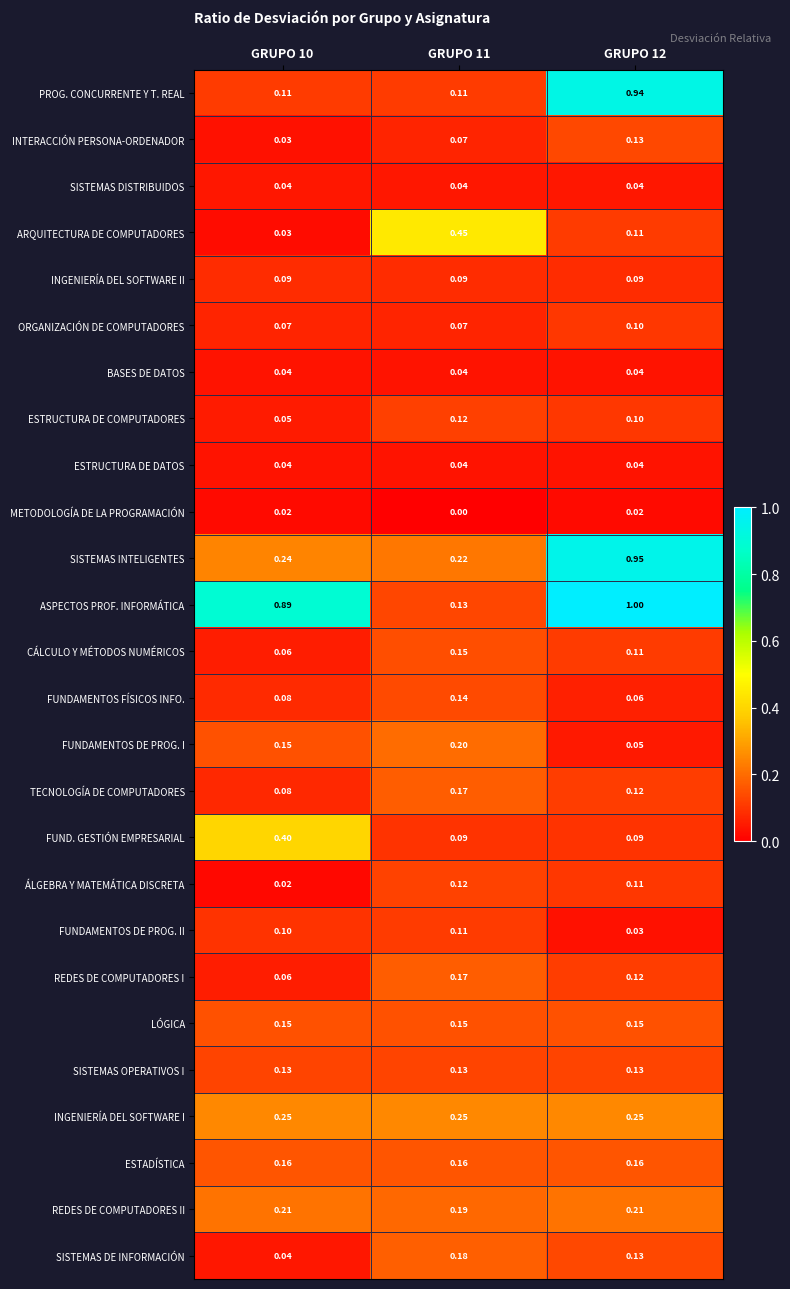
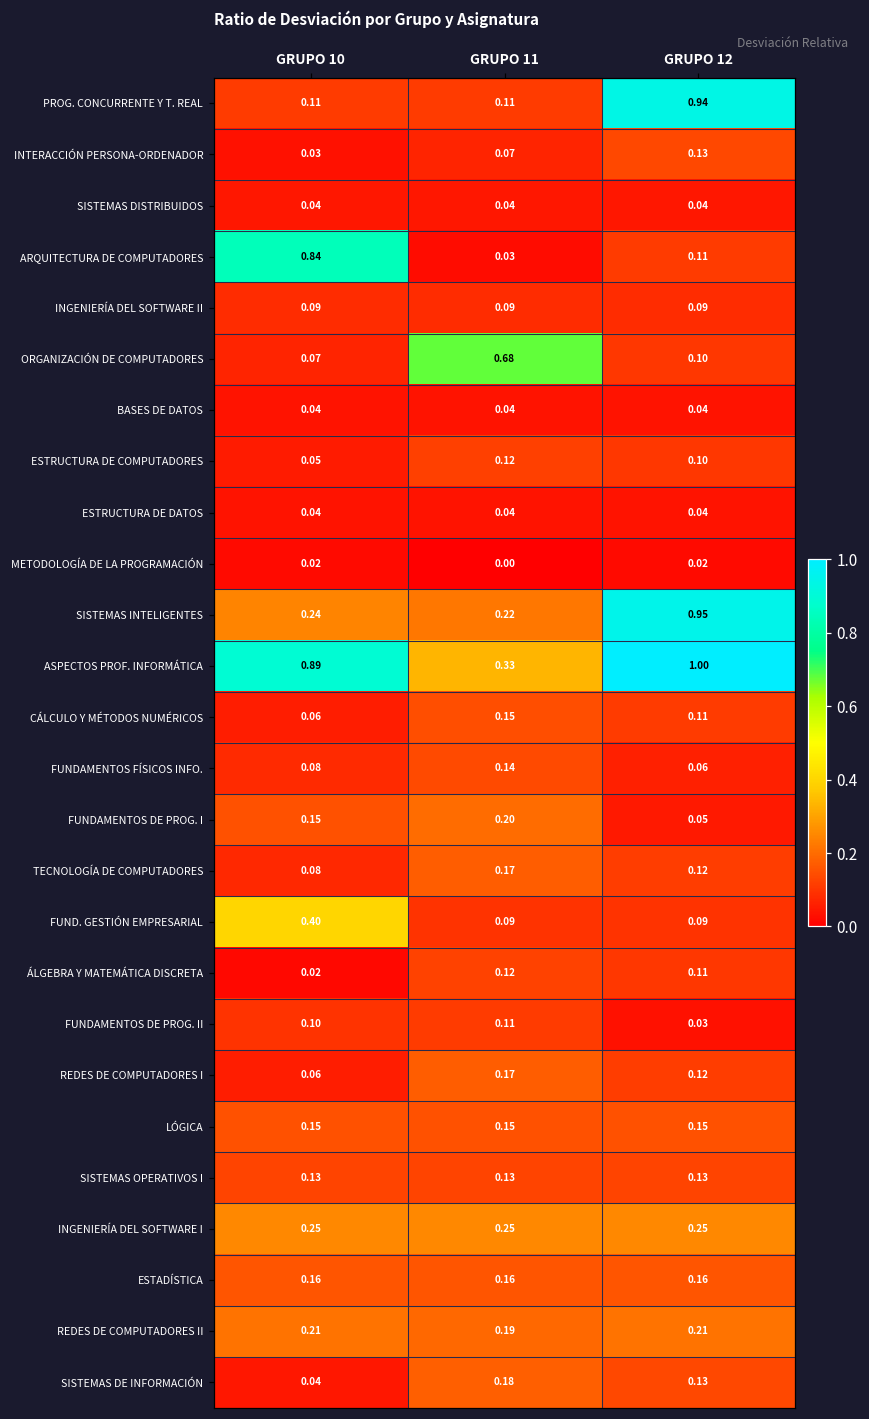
  {
    "PROG. CONCURRENTE Y T. REAL": {
      "GRUPO 10": 0.11,
      "GRUPO 11": 0.11,
      "GRUPO 12": 0.94
    },
    "INTERACCIÓN PERSONA-ORDENADOR": {
      "GRUPO 10": 0.03,
      "GRUPO 11": 0.07,
      "GRUPO 12": 0.13
    },
    "SISTEMAS DISTRIBUIDOS": {
      "GRUPO 10": 0.04,
      "GRUPO 11": 0.04,
      "GRUPO 12": 0.04
    },
    "ARQUITECTURA DE COMPUTADORES": {
-     "GRUPO 10": 0.03,
-     "GRUPO 11": 0.45,
+     "GRUPO 10": 0.84,
+     "GRUPO 11": 0.03,
      "GRUPO 12": 0.11
    },
    "INGENIERÍA DEL SOFTWARE II": {
      "GRUPO 10": 0.09,
      "GRUPO 11": 0.09,
      "GRUPO 12": 0.09
    },
    "ORGANIZACIÓN DE COMPUTADORES": {
      "GRUPO 10": 0.07,
-     "GRUPO 11": 0.07,
+     "GRUPO 11": 0.68,
      "GRUPO 12": 0.10
    },
    "BASES DE DATOS": {
      "GRUPO 10": 0.04,
      "GRUPO 11": 0.04,
      "GRUPO 12": 0.04
    },
    "ESTRUCTURA DE COMPUTADORES": {
      "GRUPO 10": 0.05,
      "GRUPO 11": 0.12,
      "GRUPO 12": 0.10
    },
    "ESTRUCTURA DE DATOS": {
      "GRUPO 10": 0.04,
      "GRUPO 11": 0.04,
      "GRUPO 12": 0.04
    },
    "METODOLOGÍA DE LA PROGRAMACIÓN": {
      "GRUPO 10": 0.02,
      "GRUPO 11": 0.00,
      "GRUPO 12": 0.02
    },
    "SISTEMAS INTELIGENTES": {
      "GRUPO 10": 0.24,
      "GRUPO 11": 0.22,
      "GRUPO 12": 0.95
    },
    "ASPECTOS PROF. INFORMÁTICA": {
      "GRUPO 10": 0.89,
-     "GRUPO 11": 0.13,
+     "GRUPO 11": 0.33,
      "GRUPO 12": 1.00
    },
    "CÁLCULO Y MÉTODOS NUMÉRICOS": {
      "GRUPO 10": 0.06,
      "GRUPO 11": 0.15,
      "GRUPO 12": 0.11
    },
    "FUNDAMENTOS FÍSICOS INFO.": {
      "GRUPO 10": 0.08,
      "GRUPO 11": 0.14,
      "GRUPO 12": 0.06
    },
    "FUNDAMENTOS DE PROG. I": {
      "GRUPO 10": 0.15,
      "GRUPO 11": 0.20,
      "GRUPO 12": 0.05
    },
    "TECNOLOGÍA DE COMPUTADORES": {
      "GRUPO 10": 0.08,
      "GRUPO 11": 0.17,
      "GRUPO 12": 0.12
    },
    "FUND. GESTIÓN EMPRESARIAL": {
      "GRUPO 10": 0.40,
      "GRUPO 11": 0.09,
      "GRUPO 12": 0.09
    },
    "ÁLGEBRA Y MATEMÁTICA DISCRETA": {
      "GRUPO 10": 0.02,
      "GRUPO 11": 0.12,
      "GRUPO 12": 0.11
    },
    "FUNDAMENTOS DE PROG. II": {
      "GRUPO 10": 0.10,
      "GRUPO 11": 0.11,
      "GRUPO 12": 0.03
    },
    "REDES DE COMPUTADORES I": {
      "GRUPO 10": 0.06,
      "GRUPO 11": 0.17,
      "GRUPO 12": 0.12
    },
    "LÓGICA": {
      "GRUPO 10": 0.15,
      "GRUPO 11": 0.15,
      "GRUPO 12": 0.15
    },
    "SISTEMAS OPERATIVOS I": {
      "GRUPO 10": 0.13,
      "GRUPO 11": 0.13,
      "GRUPO 12": 0.13
    },
    "INGENIERÍA DEL SOFTWARE I": {
      "GRUPO 10": 0.25,
      "GRUPO 11": 0.25,
      "GRUPO 12": 0.25
    },
    "ESTADÍSTICA": {
      "GRUPO 10": 0.16,
      "GRUPO 11": 0.16,
      "GRUPO 12": 0.16
    },
    "REDES DE COMPUTADORES II": {
      "GRUPO 10": 0.21,
      "GRUPO 11": 0.19,
      "GRUPO 12": 0.21
    },
    "SISTEMAS DE INFORMACIÓN": {
      "GRUPO 10": 0.04,
      "GRUPO 11": 0.18,
      "GRUPO 12": 0.13
    }
  }
